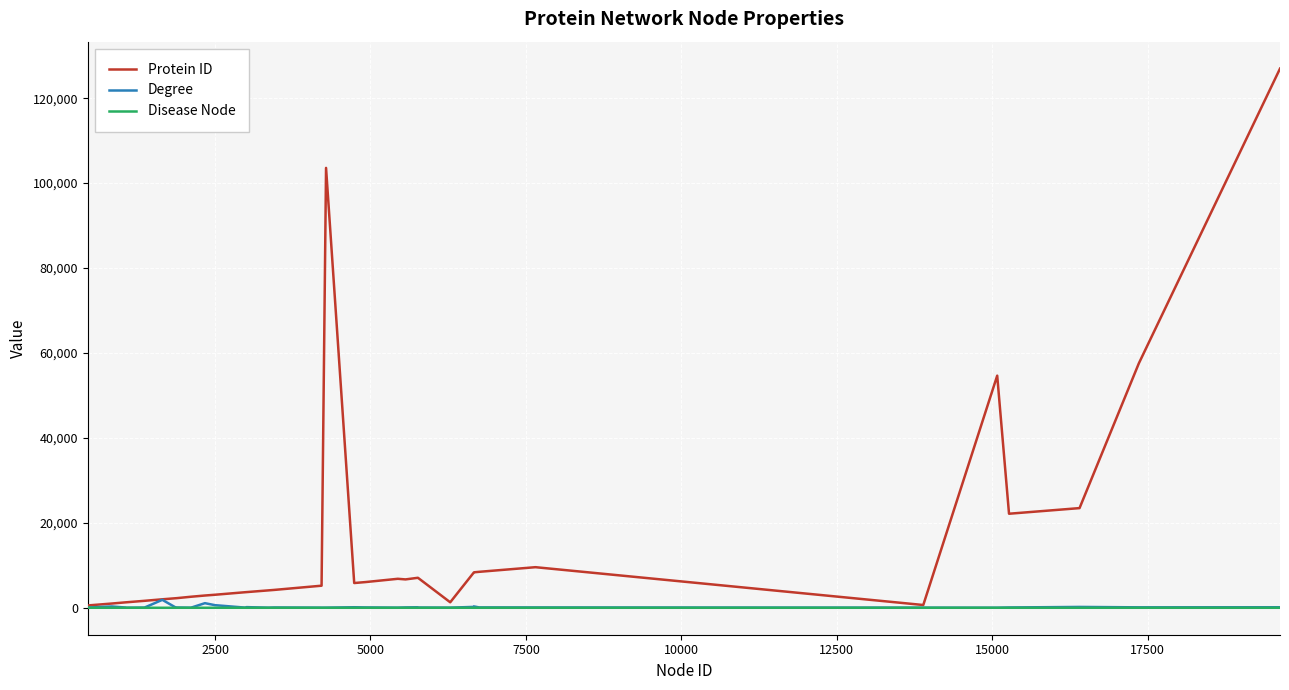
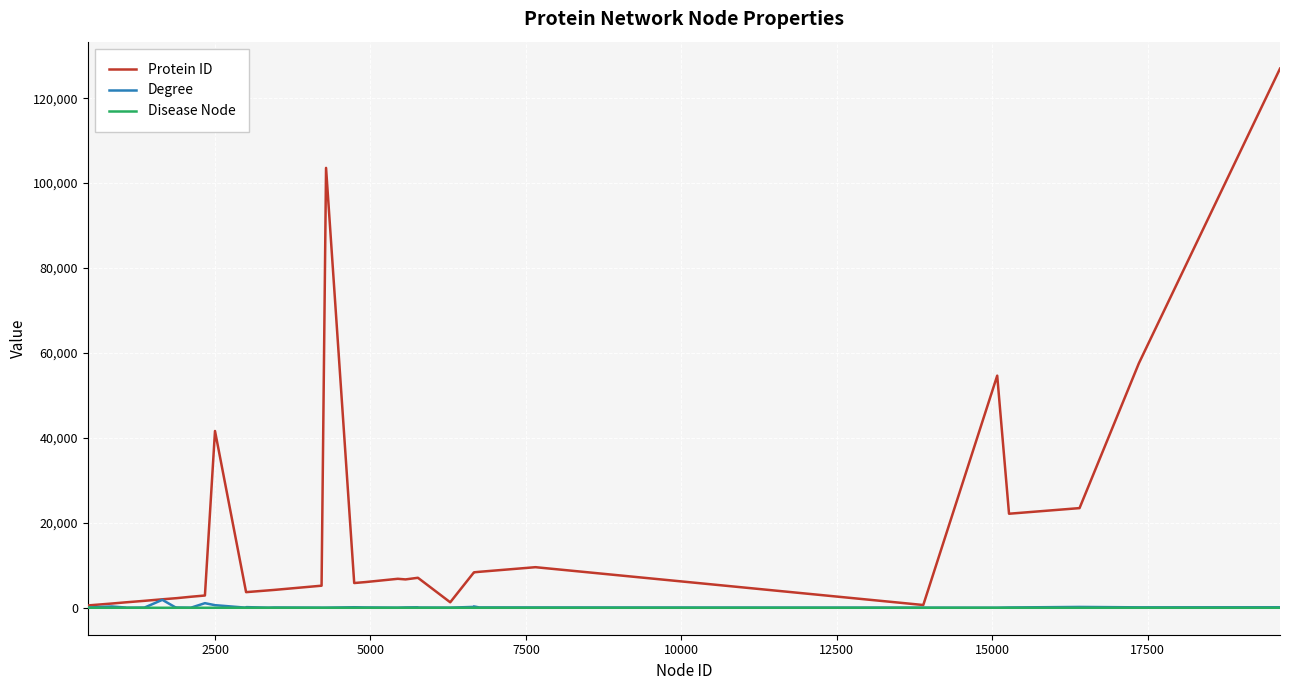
  {
    "Protein ID": {
-     "2500": "3,000"
+     "2500": "42,000"
    },
    "Degree": {
      "2500": "1,000"
    },
    "Disease Node": {
      "2500": "0"
    }
  }
